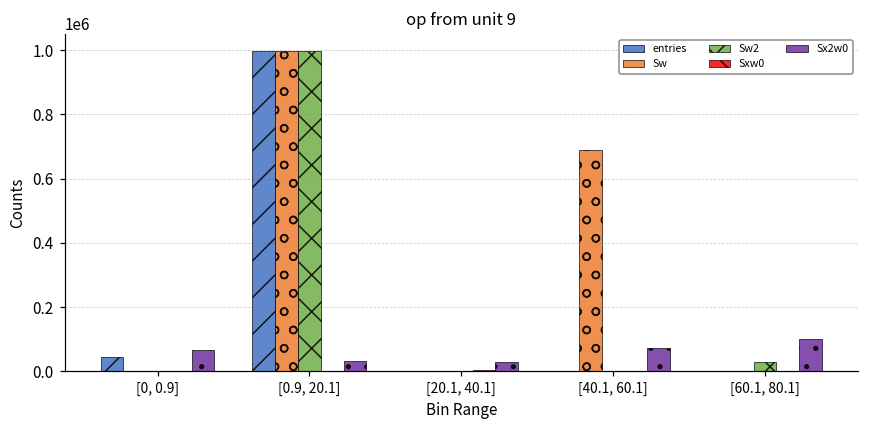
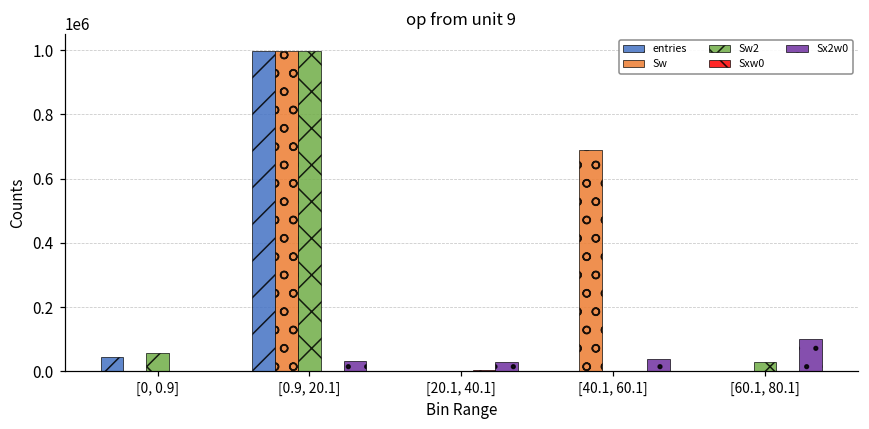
  {
    "entries": {
      "[0, 0.9]": 50000,
      "[0.9, 20.1]": 1000000
    },
    "Sw": {
      "[0, 0.9]": 0,
      "[0.9, 20.1]": 1000000,
      "[40.1, 60.1]": 690000
    },
    "Sw2": {
-     "[0, 0.9]": 0,
+     "[0, 0.9]": 60000,
      "[0.9, 20.1]": 1000000,
      "[60.1, 80.1]": 30000
    },
    "Sxw0": {
      "[0, 0.9]": 0,
      "[0.9, 20.1]": 0
    },
    "Sx2w0": {
-     "[0, 0.9]": 70000,
+     "[0, 0.9]": 0,
      "[0.9, 20.1]": 30000,
      "[20.1, 40.1]": 30000,
-     "[40.1, 60.1]": 70000,
+     "[40.1, 60.1]": 40000,
      "[60.1, 80.1]": 100000
    }
  }
